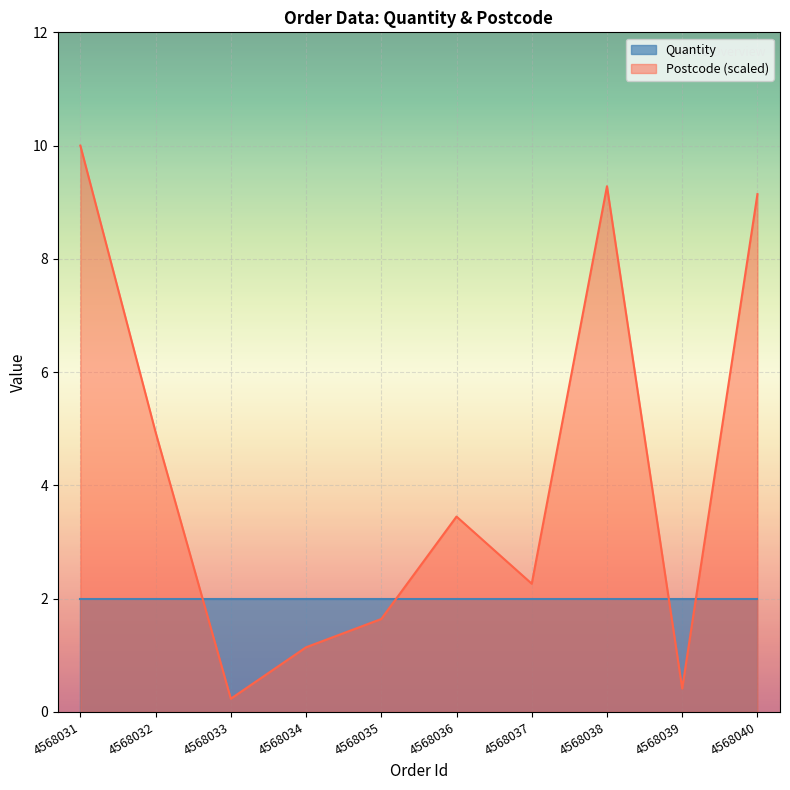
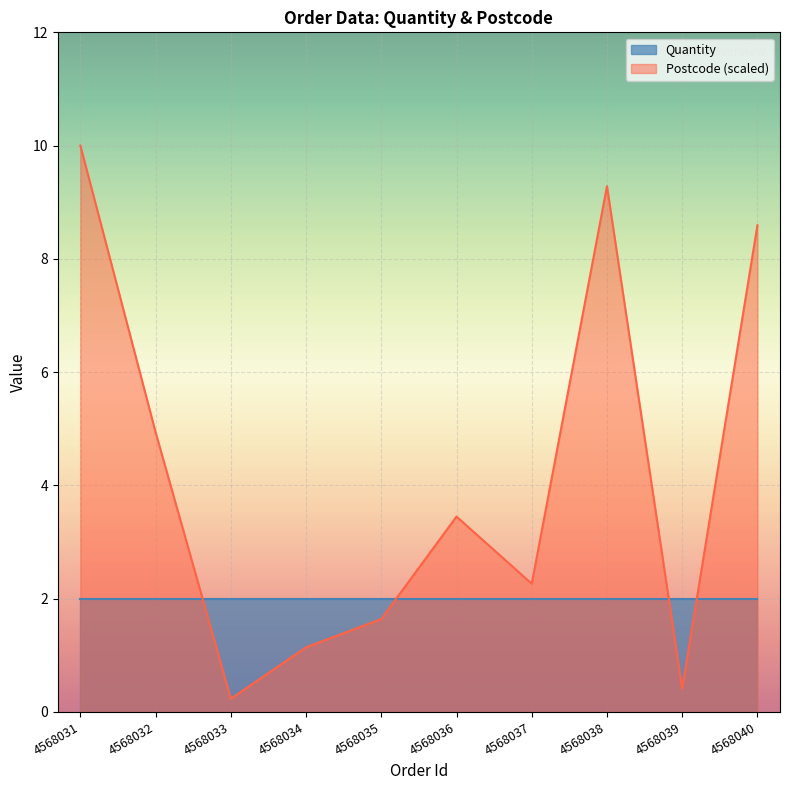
  {
    "Quantity": {
      "4568031": 2.0,
      "4568032": 2.0,
      "4568033": 2.0,
      "4568034": 2.0,
      "4568035": 2.0,
      "4568036": 2.0,
      "4568037": 2.0,
      "4568038": 2.0,
      "4568039": 2.0,
      "4568040": 2.0
    },
    "Postcode (scaled)": {
      "4568031": 10.0,
      "4568032": 4.9,
      "4568033": 0.2,
      "4568034": 1.1,
      "4568035": 1.6,
      "4568036": 3.4,
      "4568037": 2.3,
      "4568038": 9.3,
      "4568039": 0.4,
-     "4568040": 9.1
+     "4568040": 8.6
    }
  }
